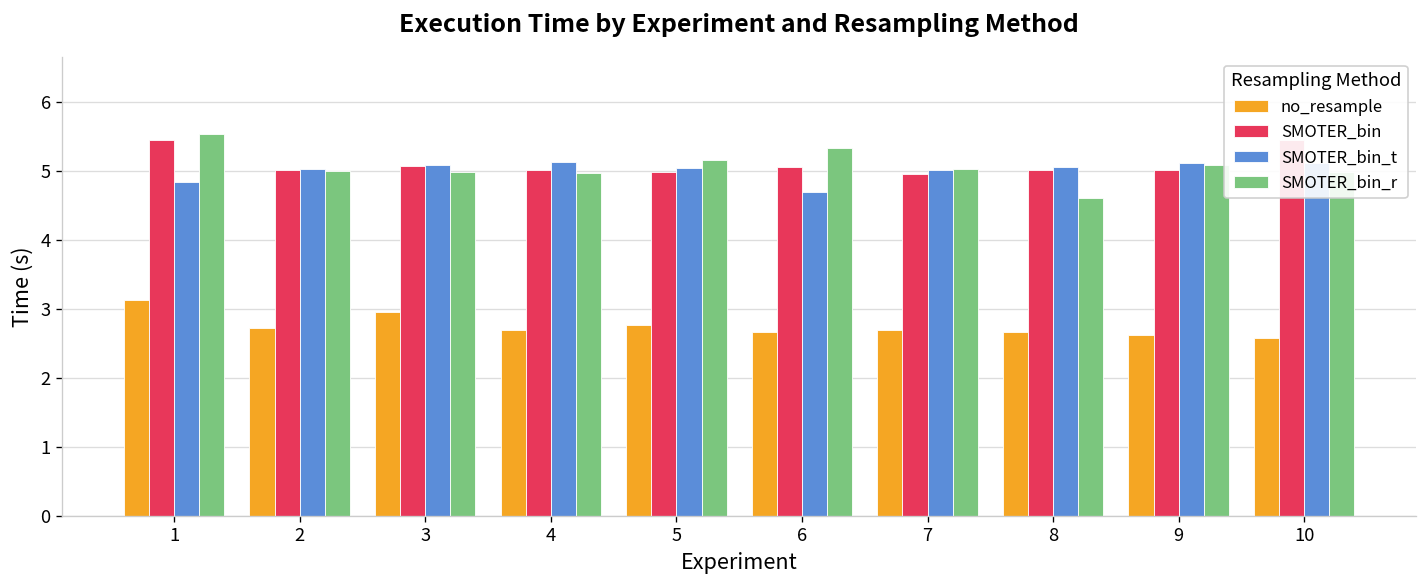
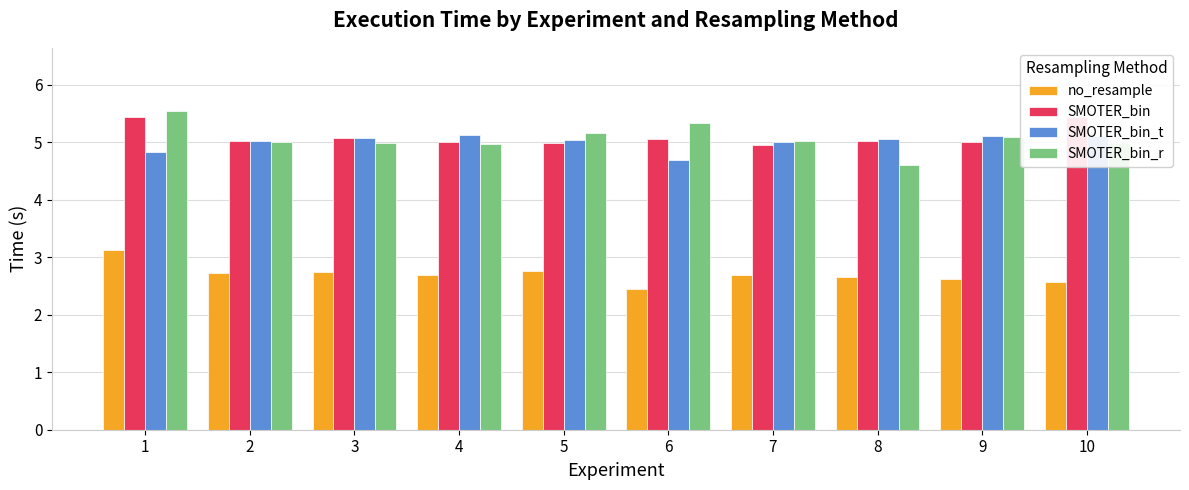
  {
    "no_resample": {
      "1": 3.1,
      "2": 2.7,
-     "3": 2.9,
+     "3": 2.7,
      "4": 2.7,
      "5": 2.8,
-     "6": 2.7,
+     "6": 2.5,
      "7": 2.7,
      "8": 2.7,
      "9": 2.6,
      "10": 2.6
    },
    "SMOTER_bin": {
      "1": 5.4,
      "2": 5.0,
      "3": 5.1,
      "4": 5.0,
      "5": 5.0,
      "6": 5.1,
      "7": 4.9,
      "8": 5.0,
      "9": 5.0
    },
    "SMOTER_bin_t": {
      "1": 4.8,
      "2": 5.0,
      "3": 5.1,
      "4": 5.1,
      "5": 5.0,
      "6": 4.7,
      "7": 5.0,
      "8": 5.1,
      "9": 5.1
    },
    "SMOTER_bin_r": {
      "1": 5.5,
      "2": 5.0,
      "3": 5.0,
      "4": 5.0,
      "5": 5.2,
      "6": 5.3,
      "7": 5.0,
      "8": 4.6,
      "9": 5.1
    }
  }
